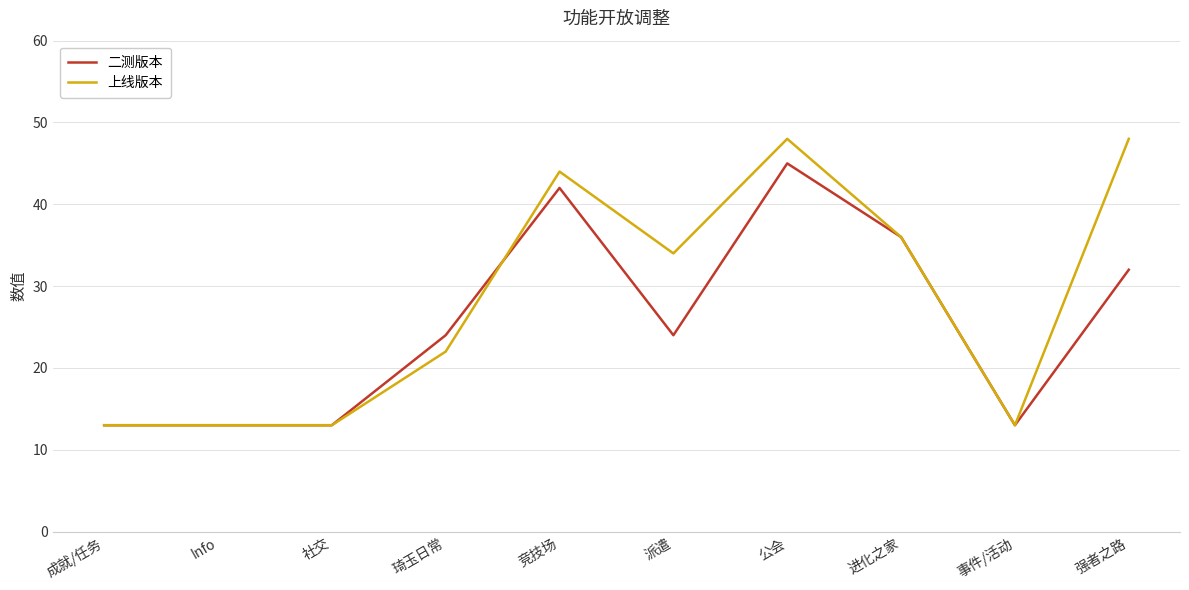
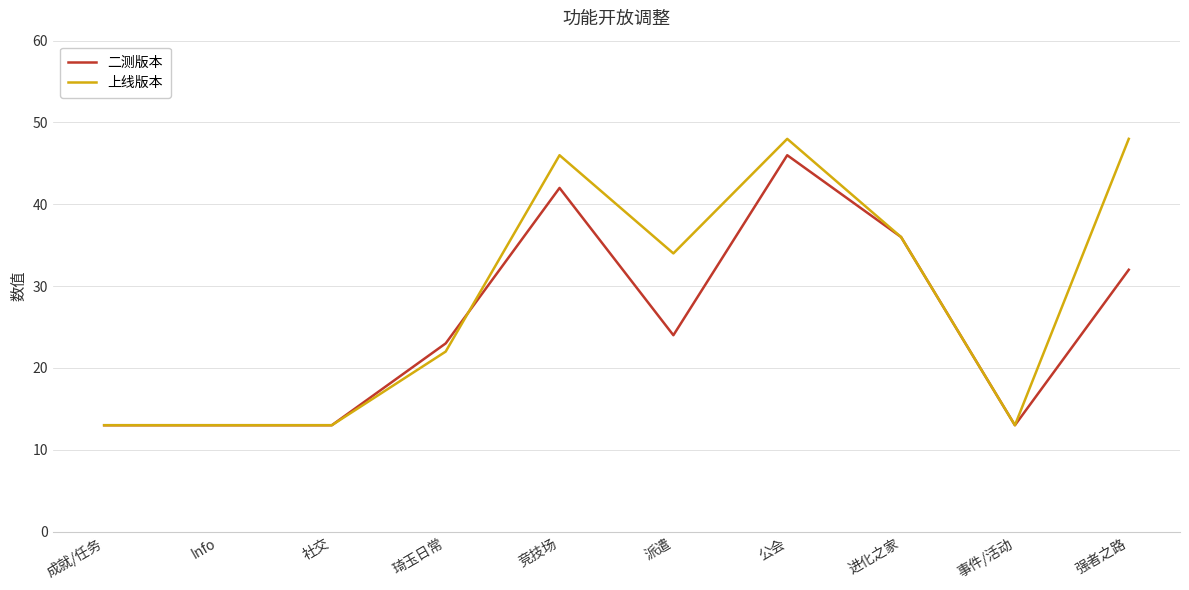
  {
    "二测版本": {
-     "琦玉日常": 24,
+     "琦玉日常": 23,
      "竞技场": 42,
      "派遣": 24,
-     "公会": 45,
+     "公会": 46,
      "强者之路": 32
    },
    "上线版本": {
      "琦玉日常": 22,
-     "竞技场": 44,
+     "竞技场": 46,
      "派遣": 34,
      "公会": 48,
      "强者之路": 48
    }
  }
